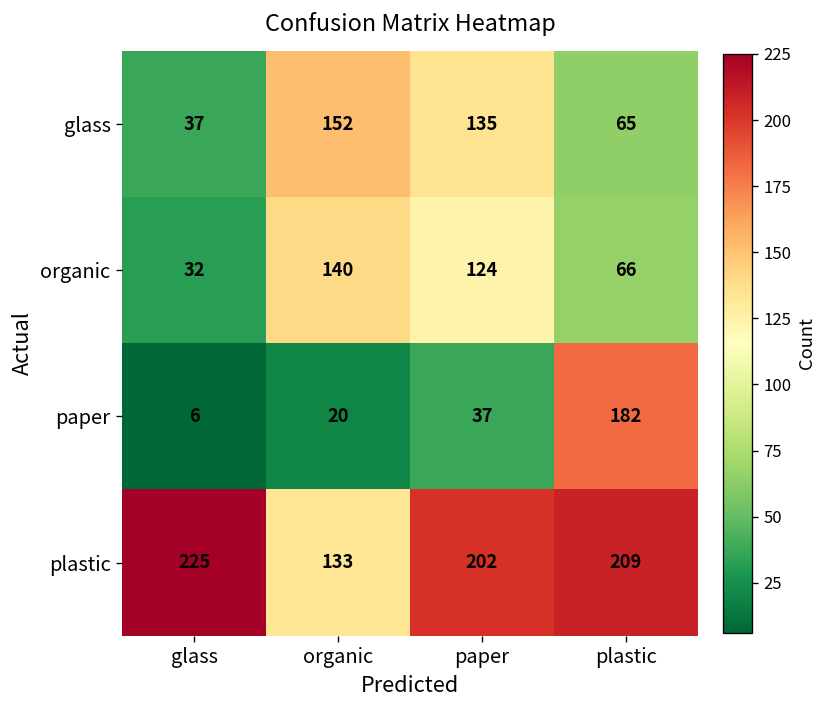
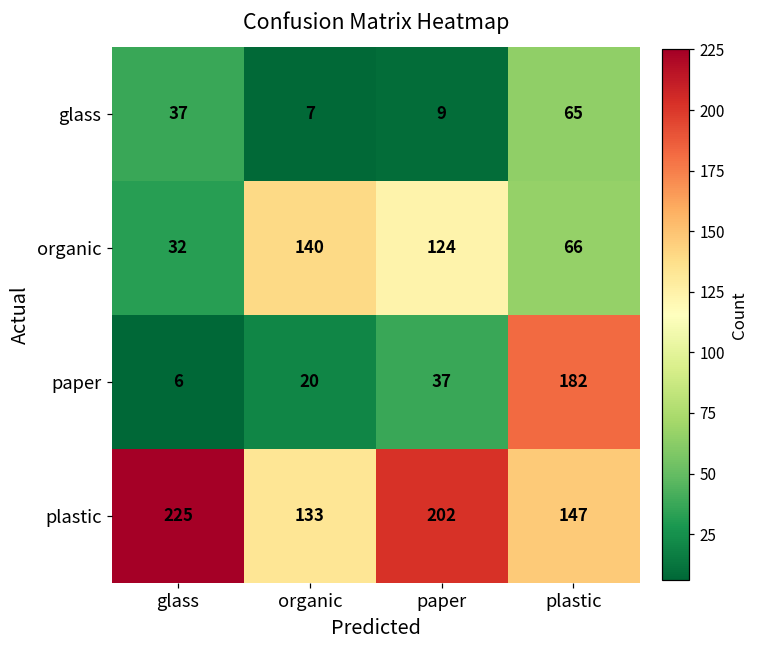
  {
    "glass": {
      "glass": 37,
-     "organic": 152,
-     "paper": 135,
+     "organic": 7,
+     "paper": 9,
      "plastic": 65
    },
    "organic": {
      "glass": 32,
      "organic": 140,
      "paper": 124,
      "plastic": 66
    },
    "paper": {
      "glass": 6,
      "organic": 20,
      "paper": 37,
      "plastic": 182
    },
    "plastic": {
      "glass": 225,
      "organic": 133,
      "paper": 202,
-     "plastic": 209
+     "plastic": 147
    }
  }
